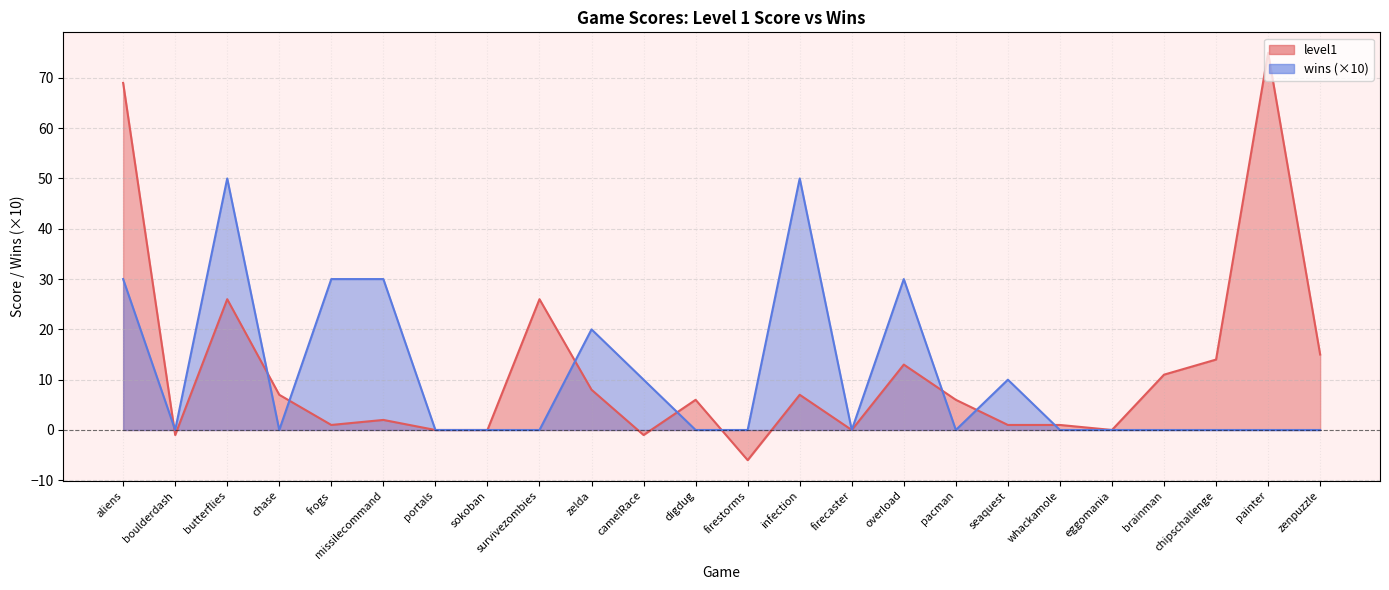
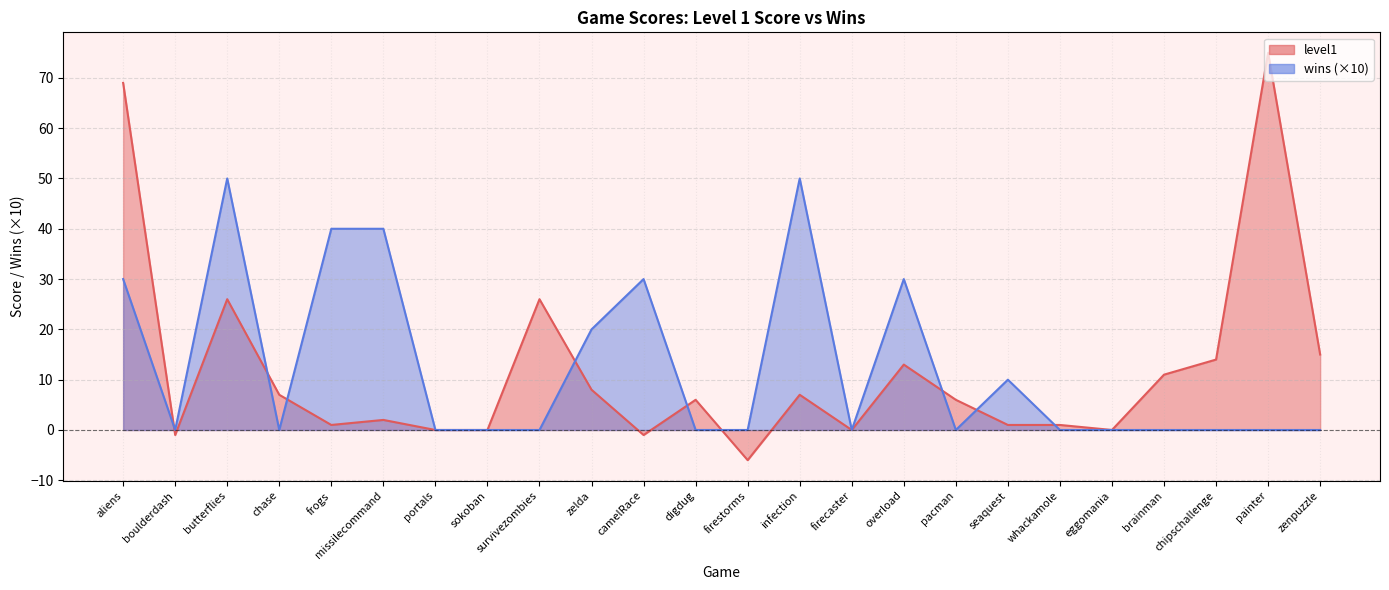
  {
    "wins (×10)": {
      "aliens": 30,
      "butterflies": 50,
      "chase": 0,
-     "frogs": 30,
-     "missilecommand": 30,
+     "frogs": 40,
+     "missilecommand": 40,
      "survivezombies": 0,
      "zelda": 20,
-     "camelRace": 10,
+     "camelRace": 30,
      "digdug": 0,
      "infection": 50,
      "overload": 30,
      "pacman": 0,
      "seaquest": 10,
      "whackamole": 0,
      "brainman": 0,
      "chipschallenge": 0,
      "painter": 0,
      "zenpuzzle": 0
    }
  }
